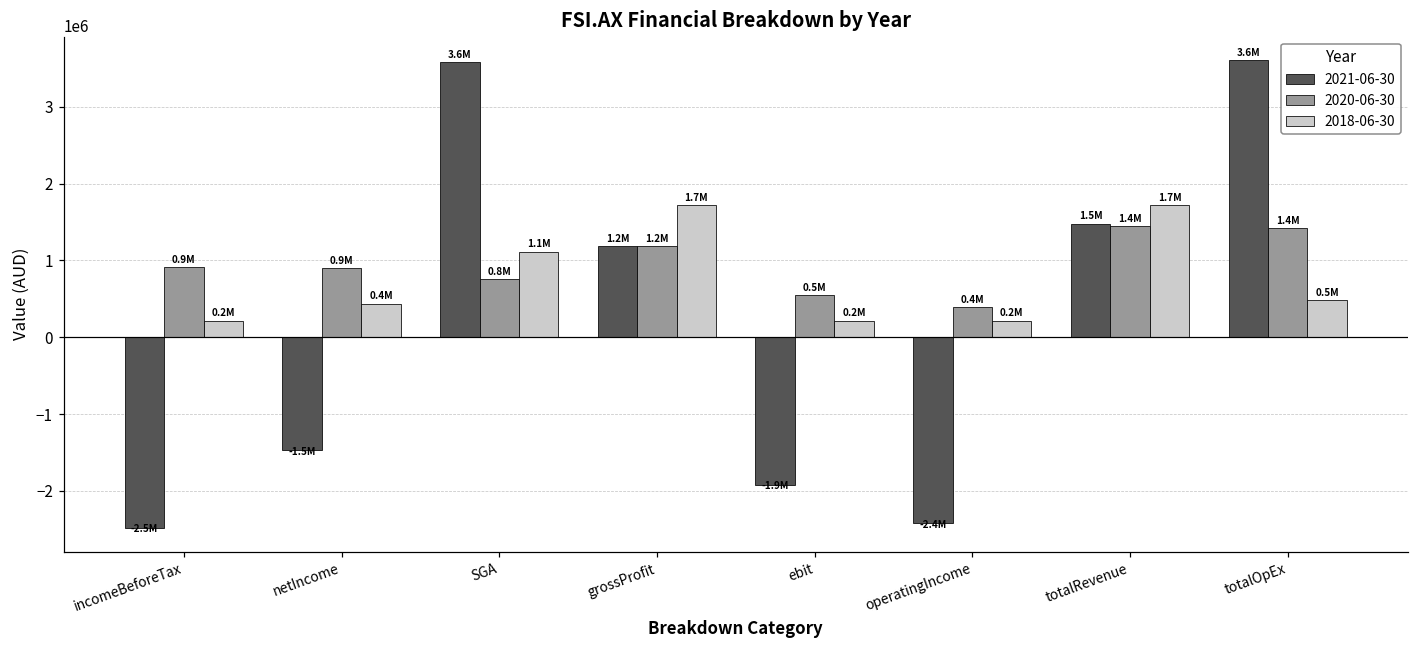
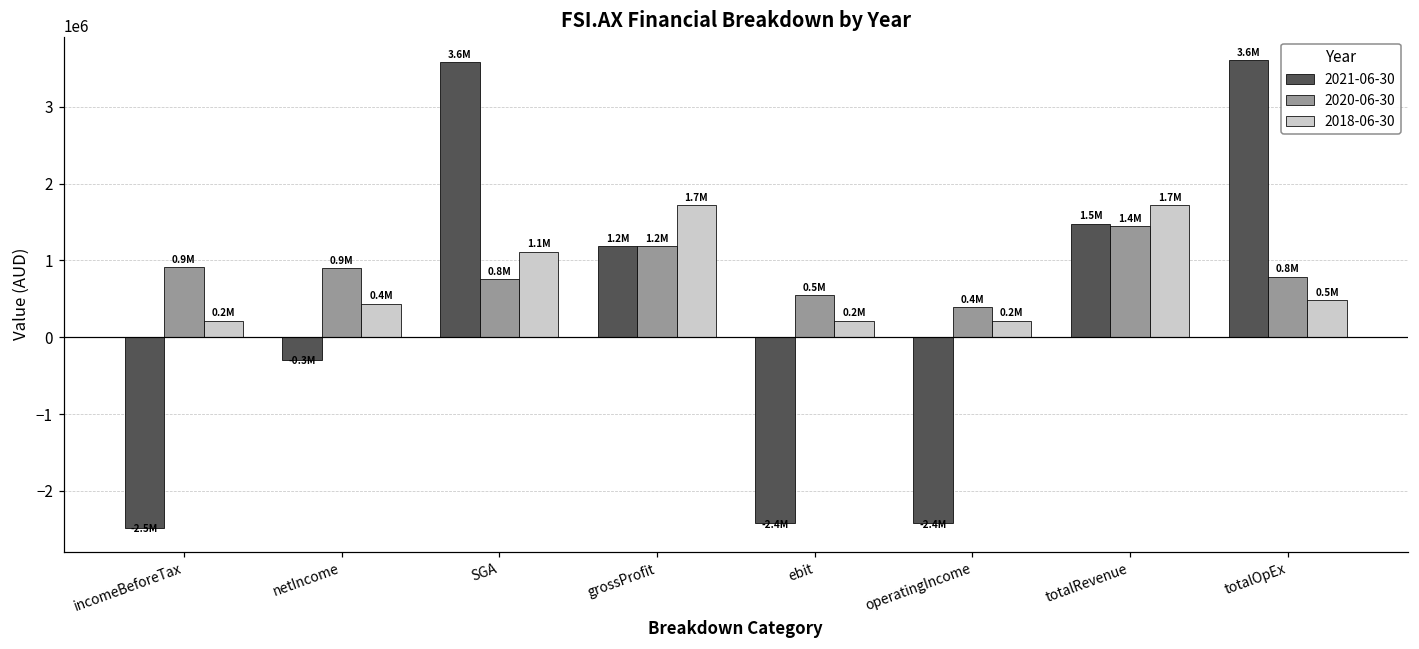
  {
    "2021-06-30": {
      "incomeBeforeTax": "-2.5M",
-     "netIncome": "-1.5M",
+     "netIncome": "-0.3M",
      "SGA": "3.6M",
      "grossProfit": "1.2M",
-     "ebit": "-1.9M",
+     "ebit": "-2.4M",
      "operatingIncome": "-2.4M",
      "totalRevenue": "1.5M",
      "totalOpEx": "3.6M"
    },
    "2020-06-30": {
      "incomeBeforeTax": "0.9M",
      "netIncome": "0.9M",
      "SGA": "0.8M",
      "grossProfit": "1.2M",
      "ebit": "0.5M",
      "operatingIncome": "0.4M",
      "totalRevenue": "1.4M",
-     "totalOpEx": "1.4M"
+     "totalOpEx": "0.8M"
    },
    "2018-06-30": {
      "incomeBeforeTax": "0.2M",
      "netIncome": "0.4M",
      "SGA": "1.1M",
      "grossProfit": "1.7M",
      "ebit": "0.2M",
      "operatingIncome": "0.2M",
      "totalRevenue": "1.7M",
      "totalOpEx": "0.5M"
    }
  }
